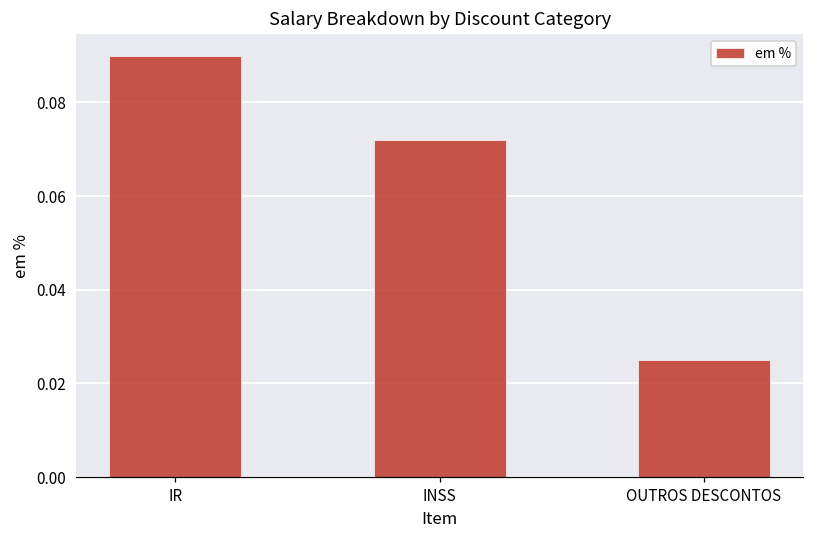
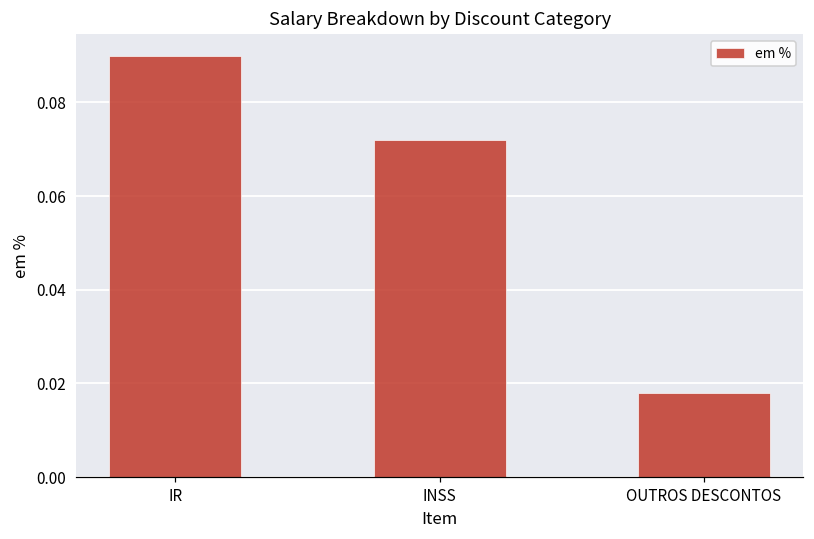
  {
    "IR": 0.090,
    "INSS": 0.072,
-   "OUTROS DESCONTOS": 0.025
+   "OUTROS DESCONTOS": 0.018
  }
